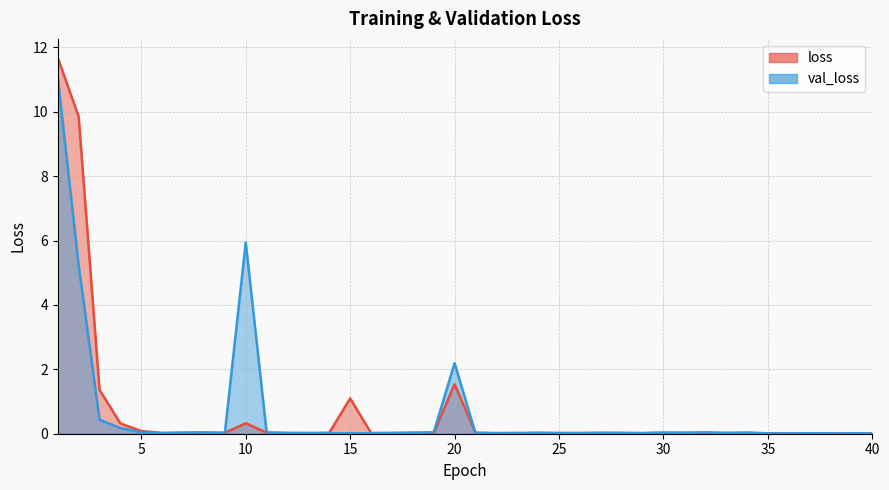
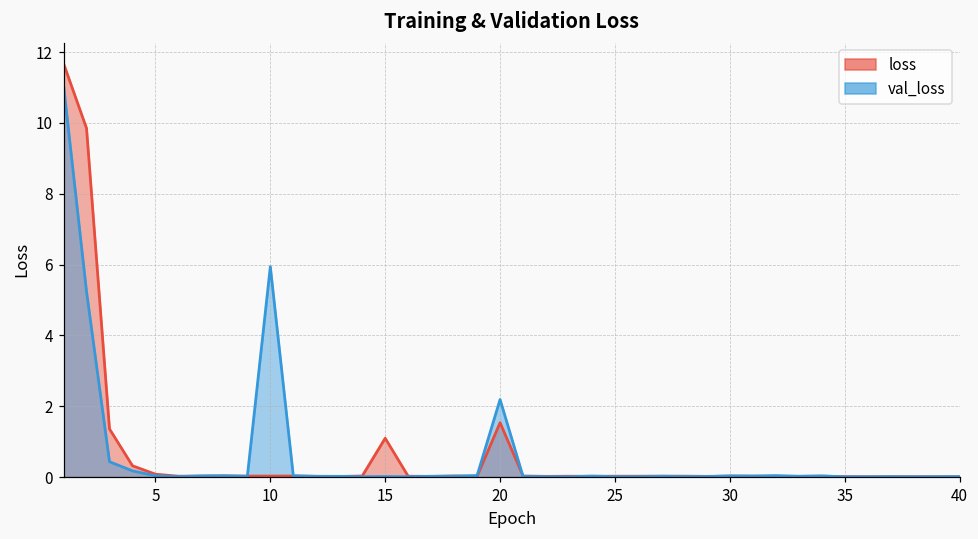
  {
    "loss": {
-     "10": 0.3,
+     "10": 0.0,
      "15": 1.1,
      "20": 1.5
    },
    "val_loss": {
      "10": 5.9,
      "15": 0.0,
      "20": 2.2
    }
  }
